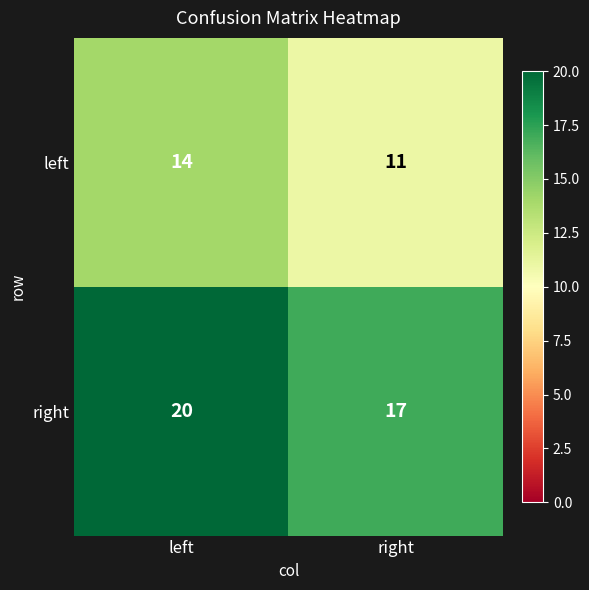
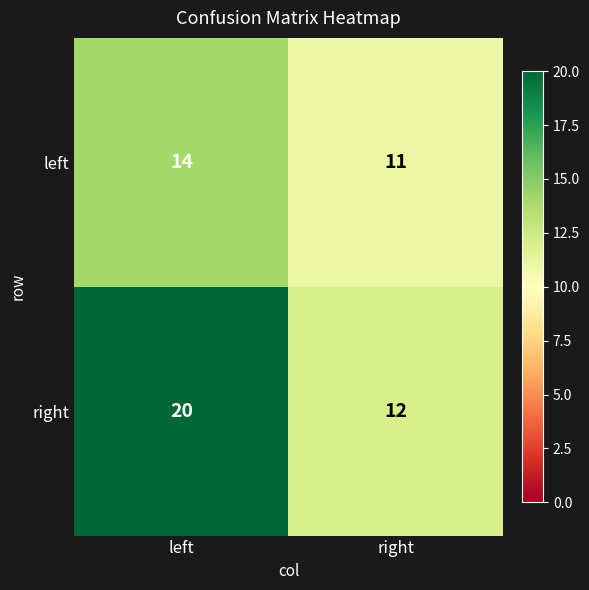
  {
    "left": {
      "left": 14,
      "right": 11
    },
    "right": {
      "left": 20,
-     "right": 17
+     "right": 12
    }
  }
